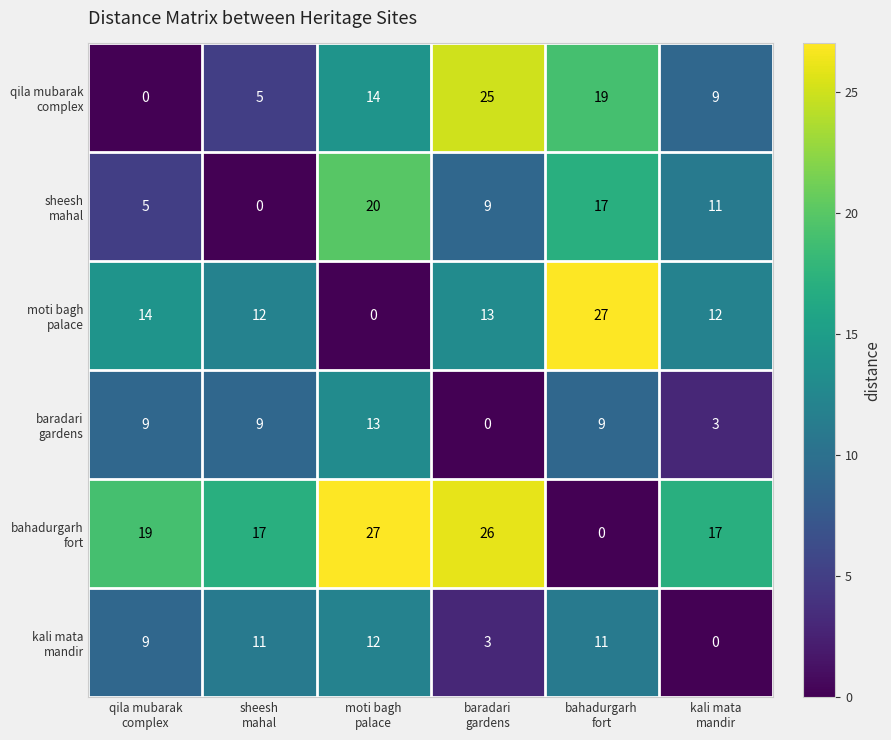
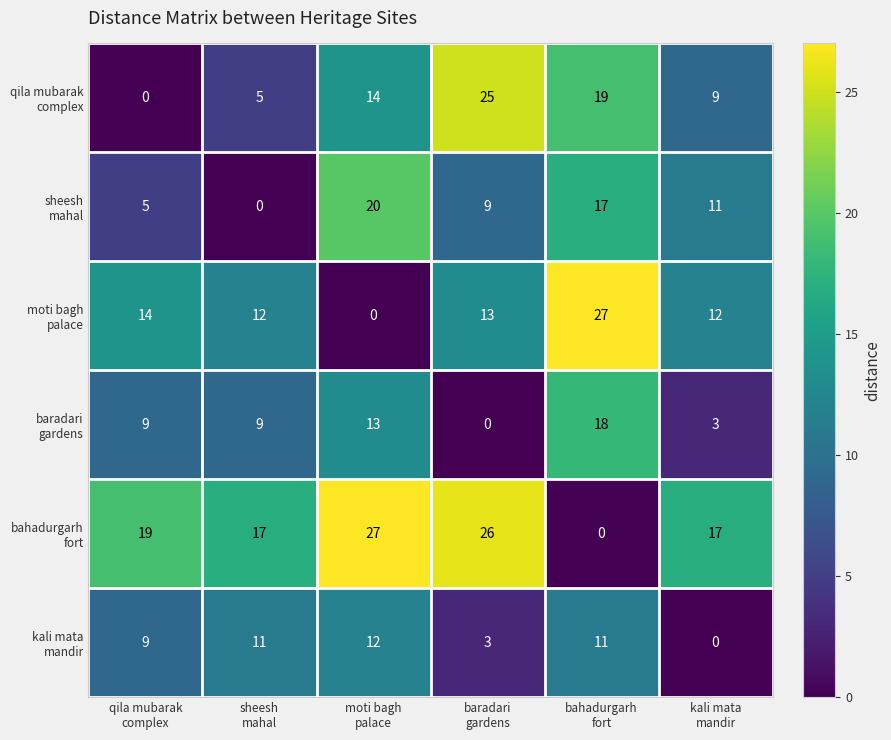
  {
    "qila mubarak complex": {
      "qila mubarak complex": 0,
      "sheesh mahal": 5,
      "moti bagh palace": 14,
      "baradari gardens": 25,
      "bahadurgarh fort": 19,
      "kali mata mandir": 9
    },
    "sheesh mahal": {
      "qila mubarak complex": 5,
      "sheesh mahal": 0,
      "moti bagh palace": 20,
      "baradari gardens": 9,
      "bahadurgarh fort": 17,
      "kali mata mandir": 11
    },
    "moti bagh palace": {
      "qila mubarak complex": 14,
      "sheesh mahal": 12,
      "moti bagh palace": 0,
      "baradari gardens": 13,
      "bahadurgarh fort": 27,
      "kali mata mandir": 12
    },
    "baradari gardens": {
      "qila mubarak complex": 9,
      "sheesh mahal": 9,
      "moti bagh palace": 13,
      "baradari gardens": 0,
-     "bahadurgarh fort": 9,
+     "bahadurgarh fort": 18,
      "kali mata mandir": 3
    },
    "bahadurgarh fort": {
      "qila mubarak complex": 19,
      "sheesh mahal": 17,
      "moti bagh palace": 27,
      "baradari gardens": 26,
      "bahadurgarh fort": 0,
      "kali mata mandir": 17
    },
    "kali mata mandir": {
      "qila mubarak complex": 9,
      "sheesh mahal": 11,
      "moti bagh palace": 12,
      "baradari gardens": 3,
      "bahadurgarh fort": 11,
      "kali mata mandir": 0
    }
  }
